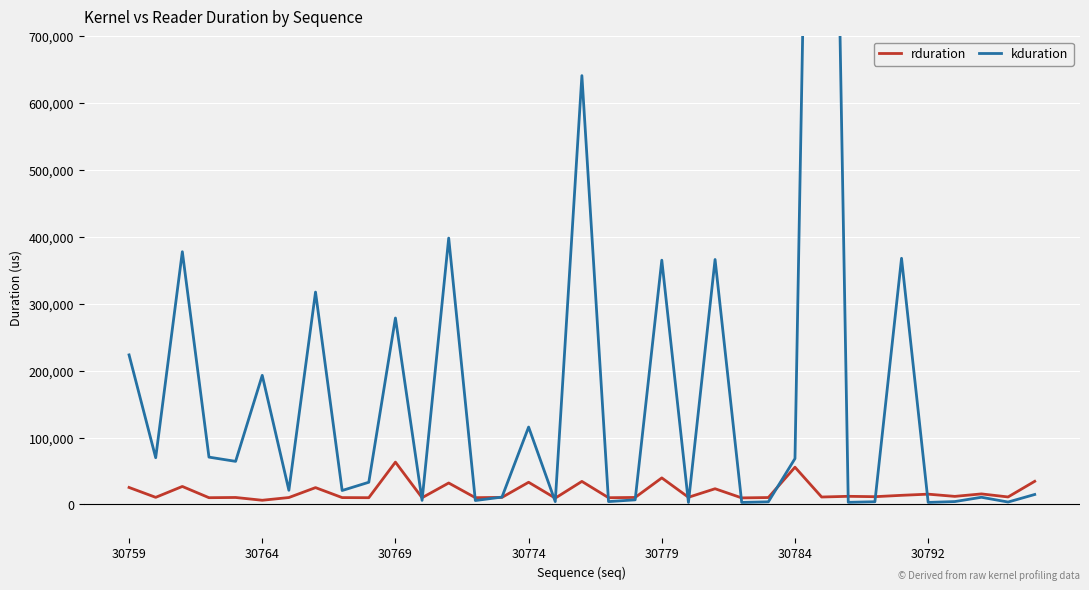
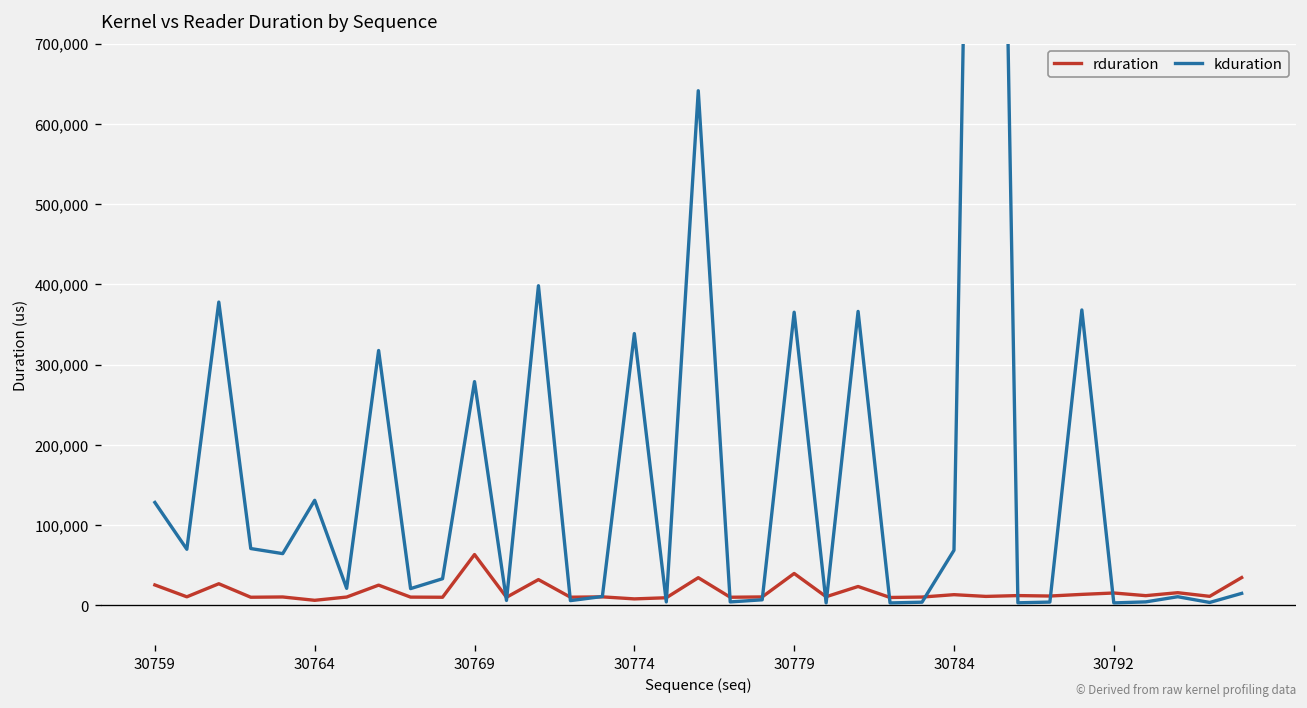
  {
    "rduration": {
      "30759": "30,000",
      "30764": "10,000",
      "30769": "60,000",
-     "30774": "30,000",
+     "30774": "10,000",
      "30779": "40,000",
-     "30784": "60,000",
+     "30784": "10,000",
      "30792": "20,000"
    },
    "kduration": {
-     "30759": "220,000",
-     "30764": "190,000",
+     "30759": "130,000",
+     "30764": "130,000",
      "30769": "280,000",
-     "30774": "120,000",
+     "30774": "340,000",
      "30779": "370,000",
      "30784": "70,000",
      "30792": "0"
    }
  }
